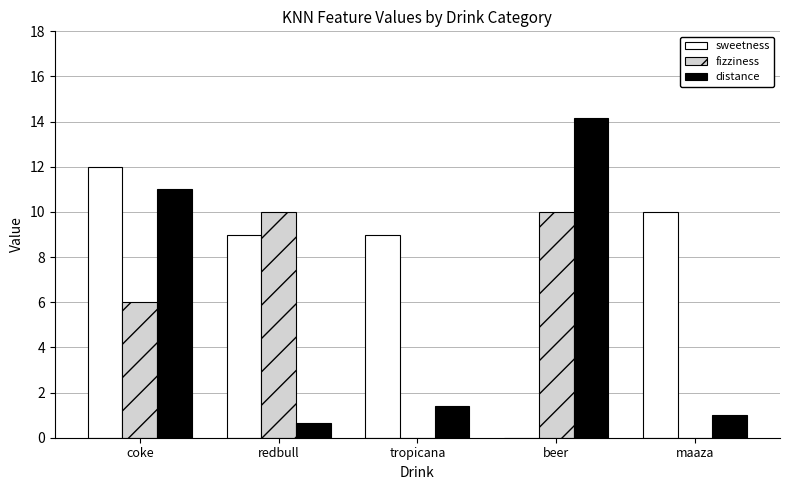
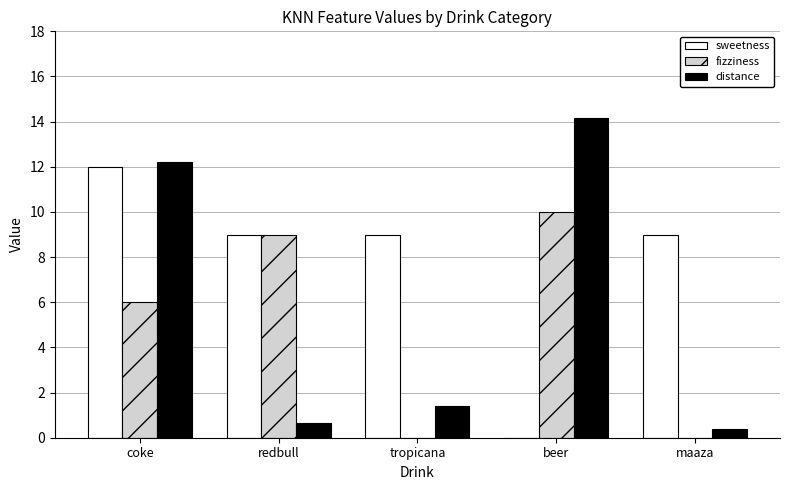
  {
    "sweetness": {
      "coke": 12,
      "redbull": 9,
      "tropicana": 9,
      "beer": 0,
-     "maaza": 10
+     "maaza": 9
    },
    "fizziness": {
      "coke": 6,
-     "redbull": 10,
+     "redbull": 9,
      "tropicana": 0,
      "beer": 10,
      "maaza": 0
    },
    "distance": {
-     "coke": 11.0,
+     "coke": 12.2,
      "redbull": 0.6,
      "tropicana": 1.4,
      "beer": 14.1,
-     "maaza": 1.0
+     "maaza": 0.4
    }
  }
